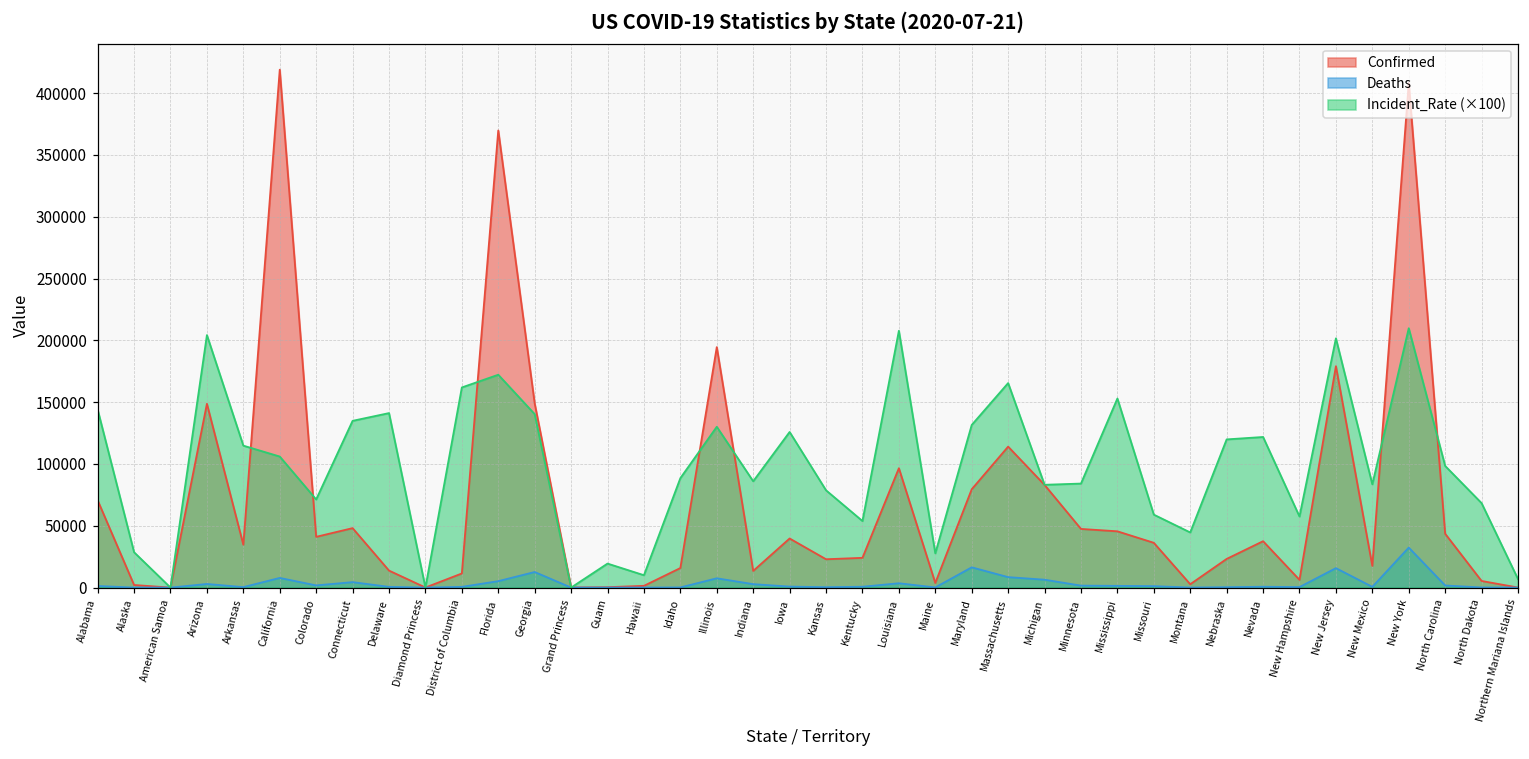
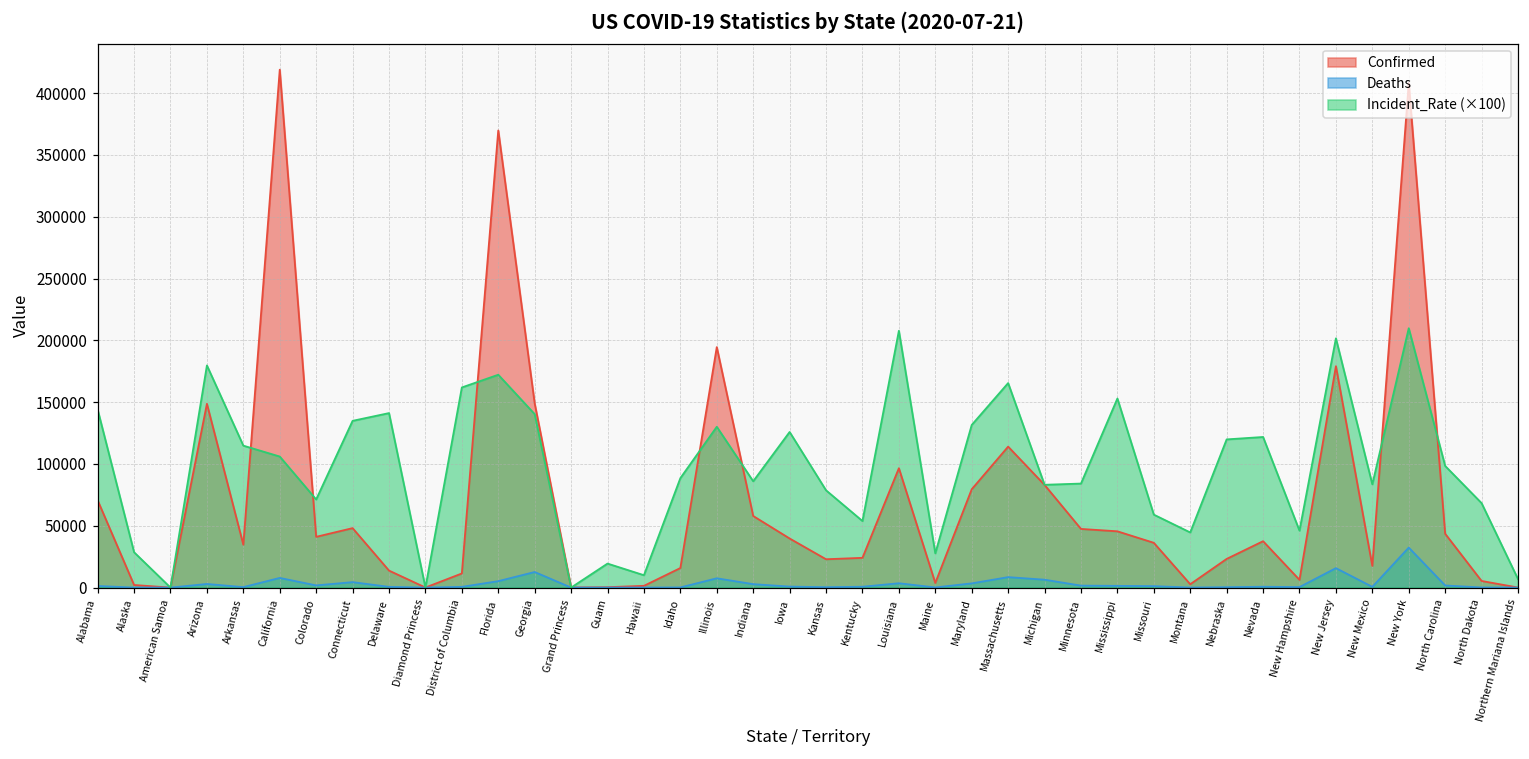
  {
    "Confirmed": {
      "Alabama": 71000,
      "Arizona": 149000,
      "Arkansas": 35000,
      "California": 419000,
      "Colorado": 41000,
      "Connecticut": 48000,
      "Delaware": 14000,
      "District of Columbia": 11000,
      "Florida": 370000,
      "Georgia": 149000,
      "Idaho": 16000,
      "Illinois": 195000,
-     "Indiana": 13000,
+     "Indiana": 58000,
      "Iowa": 40000,
      "Kansas": 23000,
      "Kentucky": 24000,
      "Louisiana": 97000,
      "Maine": 4000,
      "Maryland": 80000,
      "Massachusetts": 114000,
      "Minnesota": 47000,
      "Mississippi": 46000,
      "Missouri": 36000,
      "Montana": 3000,
      "Nebraska": 23000,
      "Nevada": 38000,
      "New Hampshire": 6000,
      "New Jersey": 179000,
      "New Mexico": 18000,
      "North Carolina": 44000,
      "North Dakota": 5000
    },
    "Deaths": {
      "Alabama": 1000,
      "Arizona": 3000,
      "Arkansas": 0,
      "California": 8000,
      "Colorado": 2000,
      "Connecticut": 4000,
      "Delaware": 1000,
      "District of Columbia": 1000,
      "Florida": 5000,
      "Georgia": 13000,
      "Idaho": 0,
      "Illinois": 8000,
      "Indiana": 3000,
      "Iowa": 1000,
      "Kansas": 0,
      "Kentucky": 1000,
      "Louisiana": 3000,
      "Maine": 0,
-     "Maryland": 16000,
+     "Maryland": 3000,
      "Massachusetts": 8000,
      "Michigan": 6000,
      "Minnesota": 2000,
      "Mississippi": 1000,
      "Missouri": 1000,
      "Montana": 0,
      "Nebraska": 0,
      "Nevada": 1000,
      "New Hampshire": 0,
      "New Jersey": 16000,
      "New Mexico": 1000,
      "New York": 32000,
      "North Carolina": 2000,
      "North Dakota": 0
    },
    "Incident_Rate (×100)": {
      "Alabama": 144000,
      "Alaska": 29000,
-     "Arizona": 204000,
+     "Arizona": 180000,
      "Arkansas": 115000,
      "California": 106000,
      "Colorado": 71000,
      "Connecticut": 135000,
      "Delaware": 141000,
      "District of Columbia": 162000,
      "Florida": 172000,
      "Georgia": 140000,
      "Guam": 19000,
      "Hawaii": 10000,
      "Idaho": 89000,
      "Illinois": 130000,
      "Indiana": 86000,
      "Iowa": 126000,
      "Kansas": 79000,
      "Kentucky": 54000,
      "Louisiana": 208000,
      "Maine": 28000,
      "Maryland": 132000,
      "Massachusetts": 165000,
      "Minnesota": 84000,
      "Mississippi": 153000,
      "Missouri": 59000,
      "Montana": 45000,
      "Nebraska": 120000,
      "Nevada": 122000,
-     "New Hampshire": 58000,
+     "New Hampshire": 46000,
      "New Jersey": 202000,
      "New Mexico": 84000,
      "New York": 210000,
      "North Carolina": 98000,
      "North Dakota": 68000,
      "Northern Mariana Islands": 7000
    }
  }
